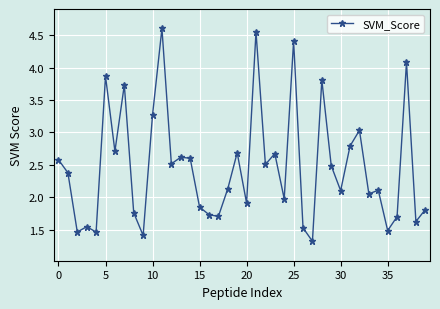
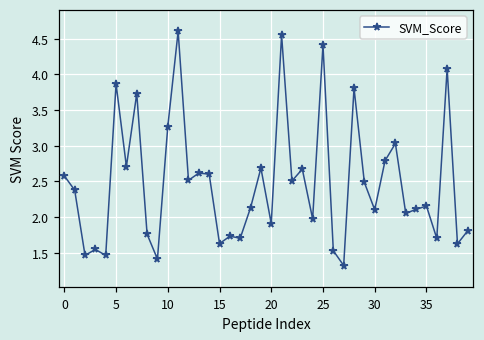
  {
    "0": 2.6,
    "5": 3.9,
    "10": 3.3,
-   "15": 1.8,
+   "15": 1.6,
    "20": 1.9,
    "25": 4.4,
    "30": 2.1,
-   "35": 1.5
+   "35": 2.2
  }
